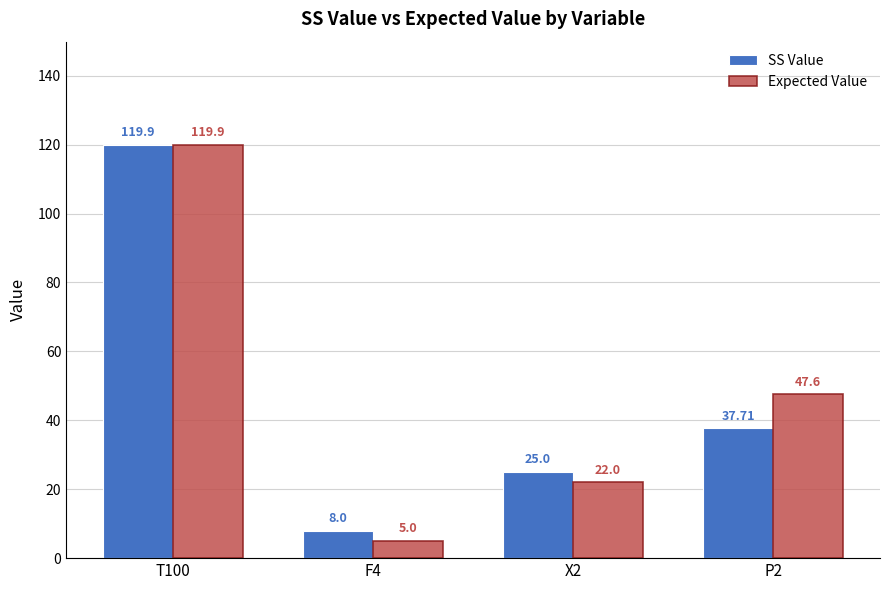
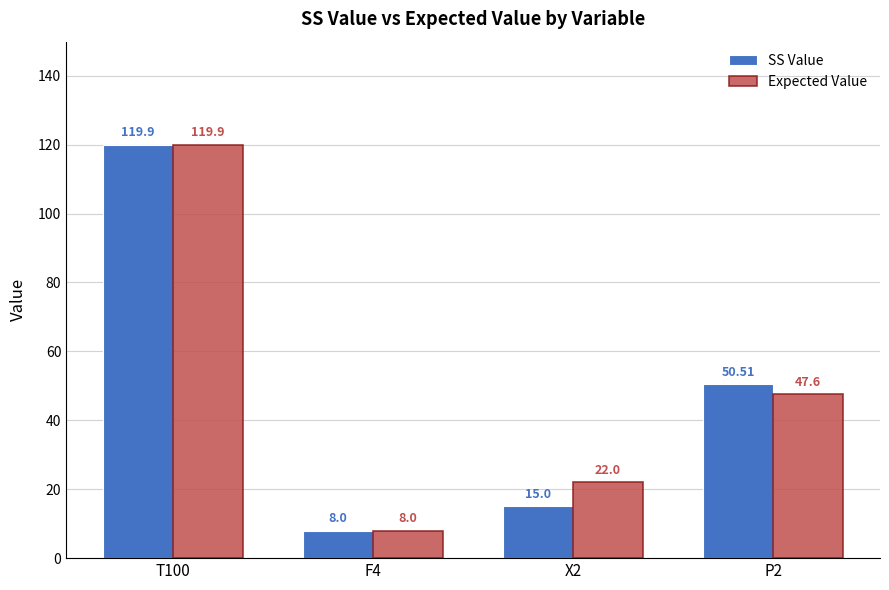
  {
    "SS Value": {
      "T100": 119.9,
      "F4": 8.0,
-     "X2": 25.0,
-     "P2": 37.71
+     "X2": 15.0,
+     "P2": 50.51
    },
    "Expected Value": {
      "T100": 119.9,
-     "F4": 5.0,
+     "F4": 8.0,
      "X2": 22.0,
      "P2": 47.6
    }
  }
